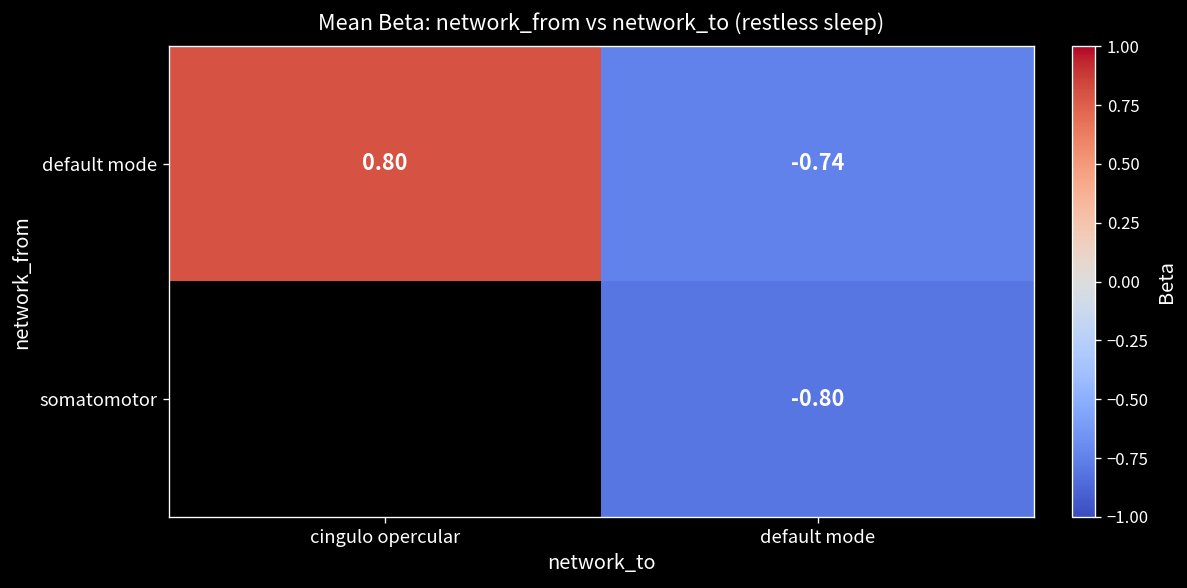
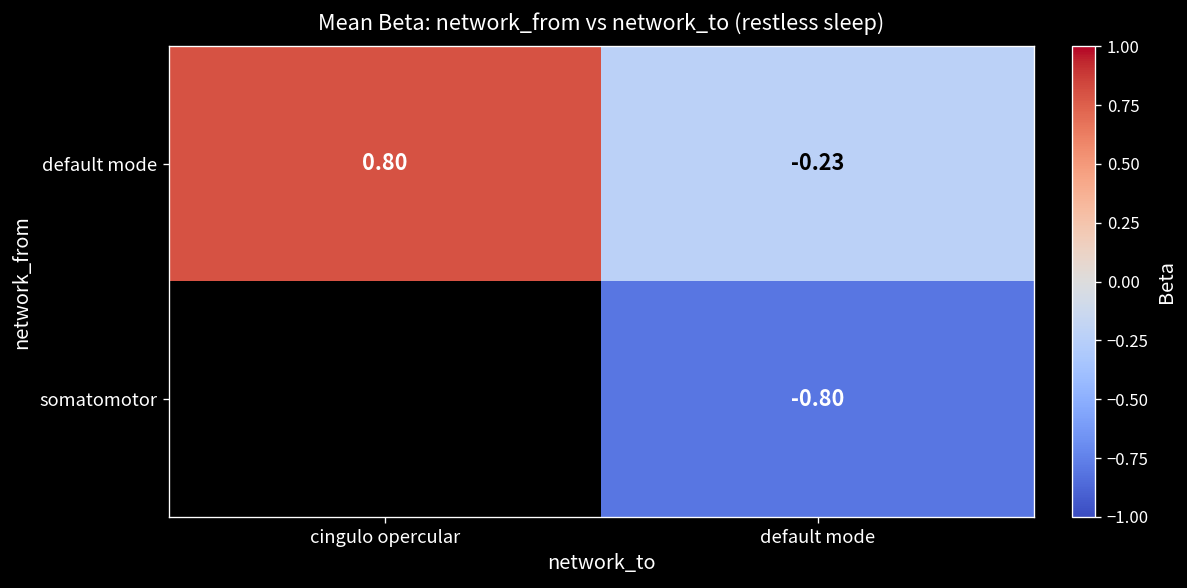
  {
    "default mode": {
      "cingulo opercular": 0.80,
-     "default mode": -0.74
+     "default mode": -0.23
    },
    "somatomotor": {
      "default mode": -0.80
    }
  }
